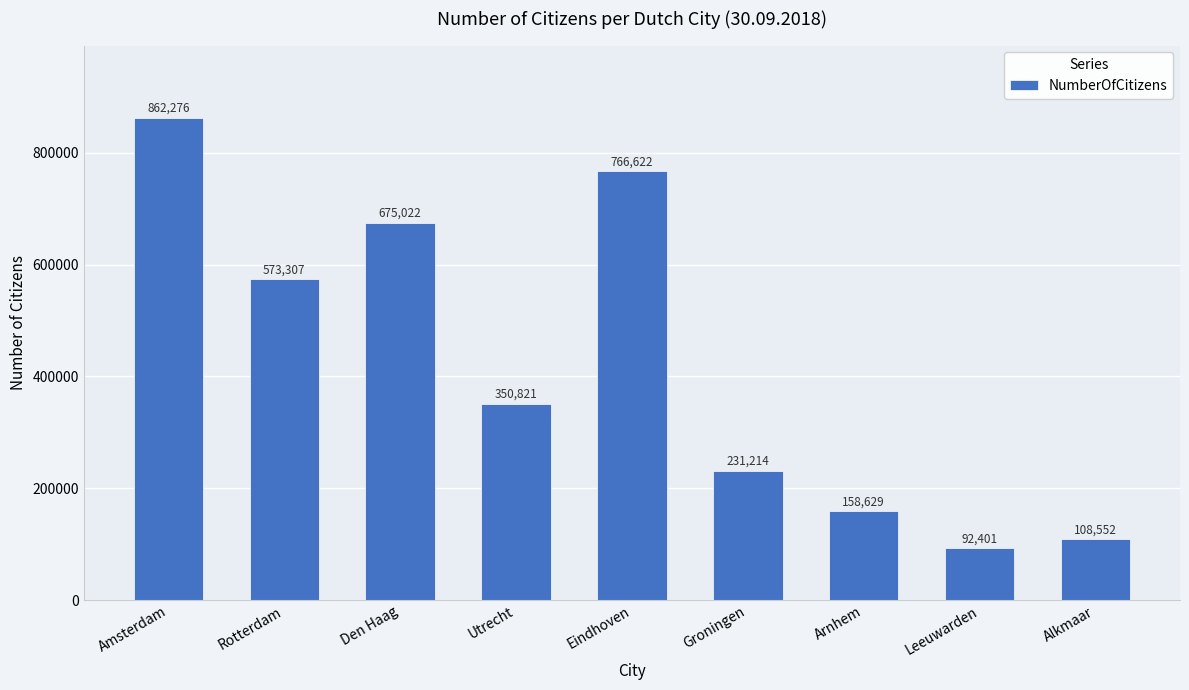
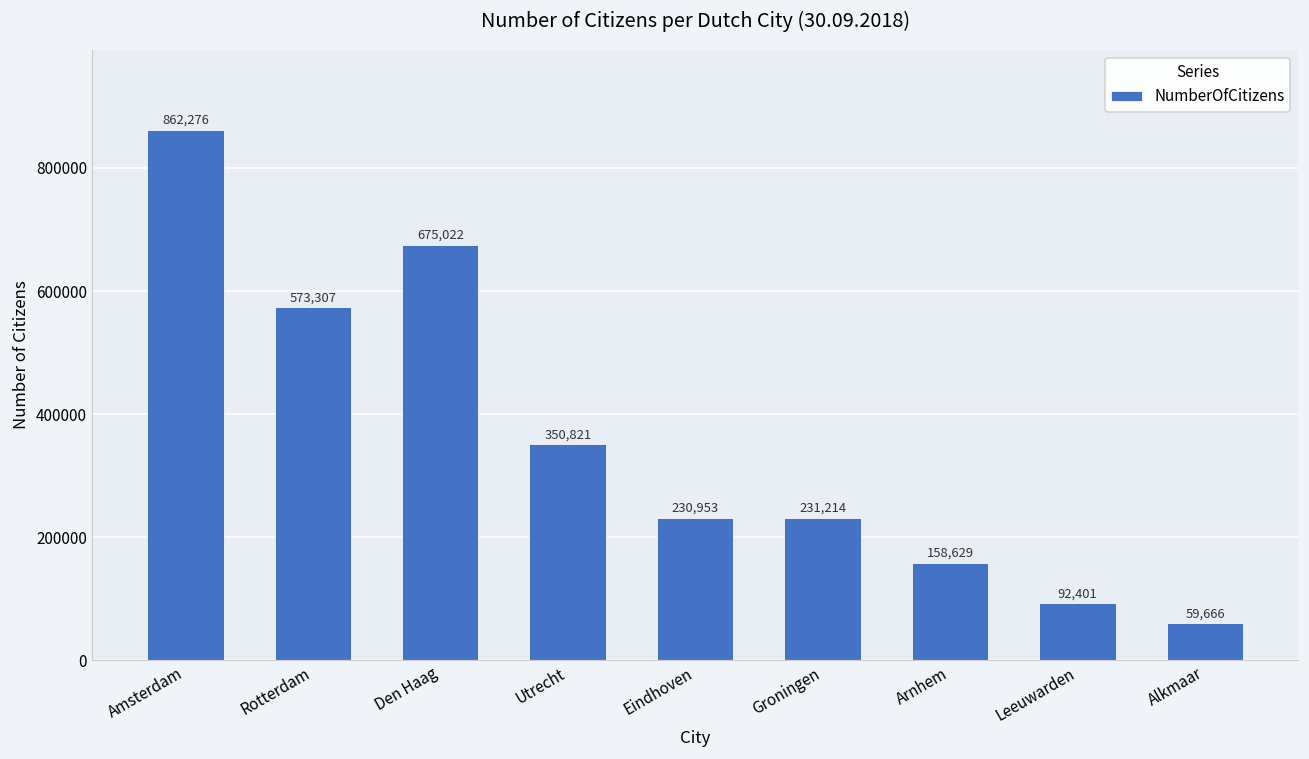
  {
    "Amsterdam": "862,276",
    "Rotterdam": "573,307",
    "Den Haag": "675,022",
    "Utrecht": "350,821",
-   "Eindhoven": "766,622",
+   "Eindhoven": "230,953",
    "Groningen": "231,214",
    "Arnhem": "158,629",
    "Leeuwarden": "92,401",
-   "Alkmaar": "108,552"
+   "Alkmaar": "59,666"
  }
